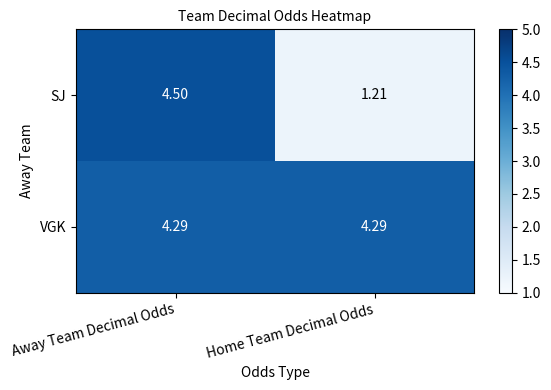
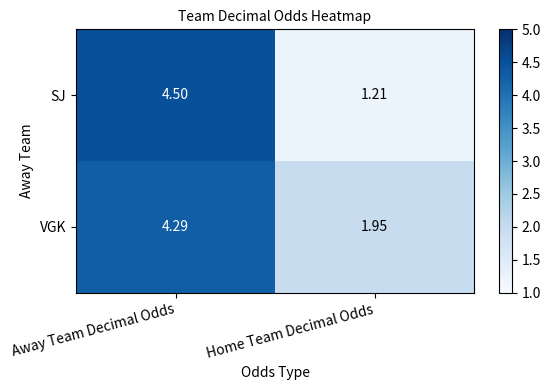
  {
    "SJ": {
      "Away Team Decimal Odds": 4.50,
      "Home Team Decimal Odds": 1.21
    },
    "VGK": {
      "Away Team Decimal Odds": 4.29,
-     "Home Team Decimal Odds": 4.29
+     "Home Team Decimal Odds": 1.95
    }
  }
